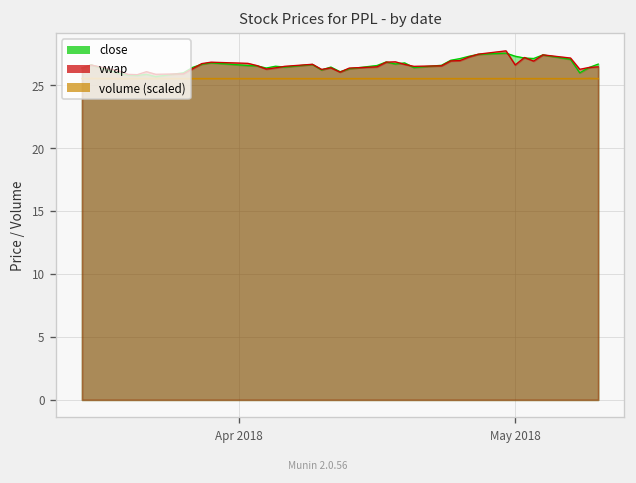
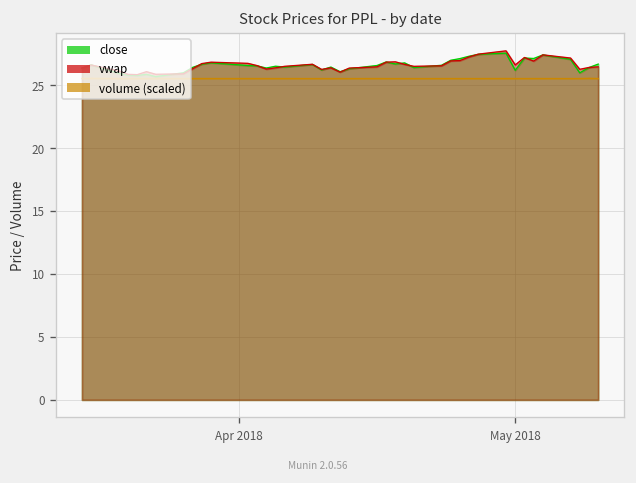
  {
    "close": {
-     "May 2018": 27.3
+     "May 2018": 26.2
    },
    "vwap": {
      "May 2018": 26.6
    },
    "volume (scaled)": {
      "May 2018": 25.5
    }
  }
